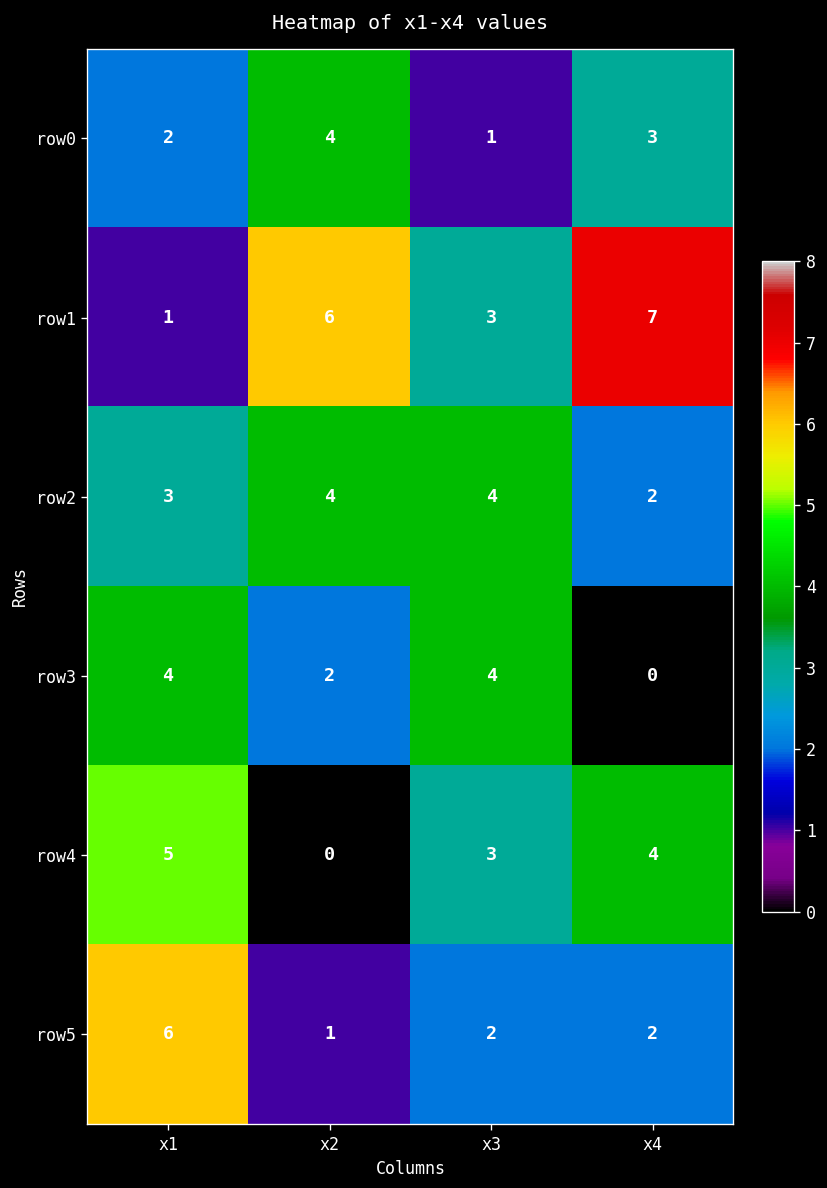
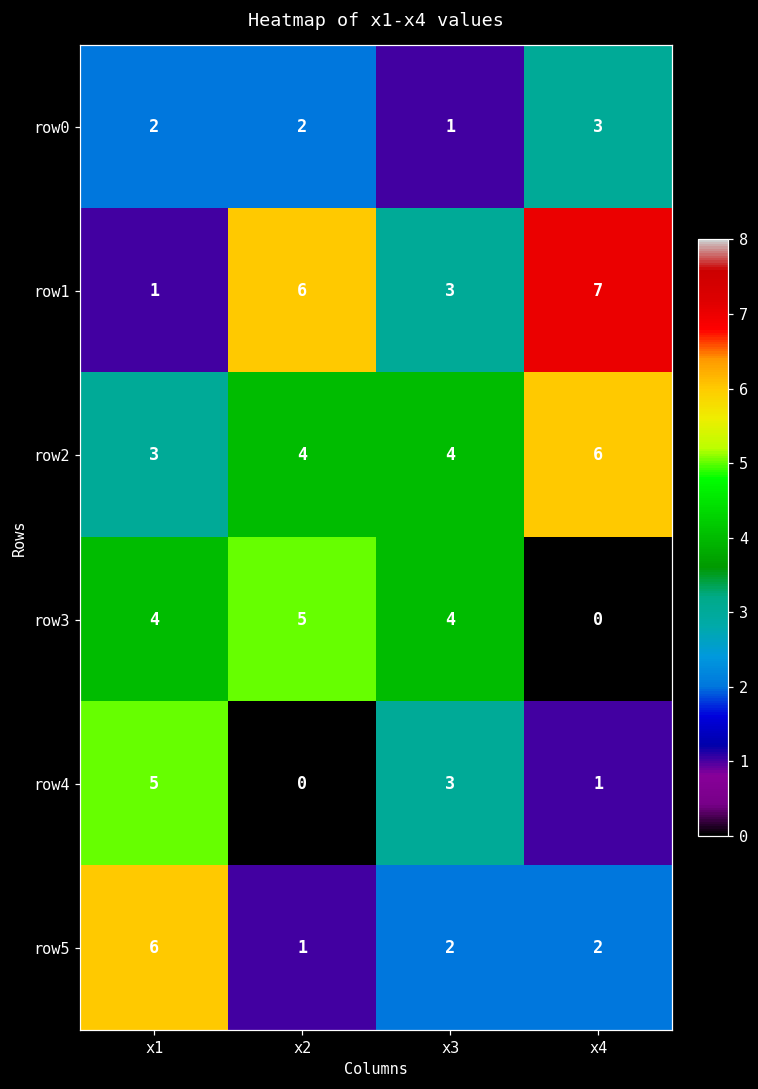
  {
    "row0": {
-     "x2": 4
+     "x2": 2
    },
    "row2": {
-     "x4": 2
+     "x4": 6
    },
    "row3": {
-     "x2": 2
+     "x2": 5
    },
    "row4": {
-     "x4": 4
+     "x4": 1
    }
  }
